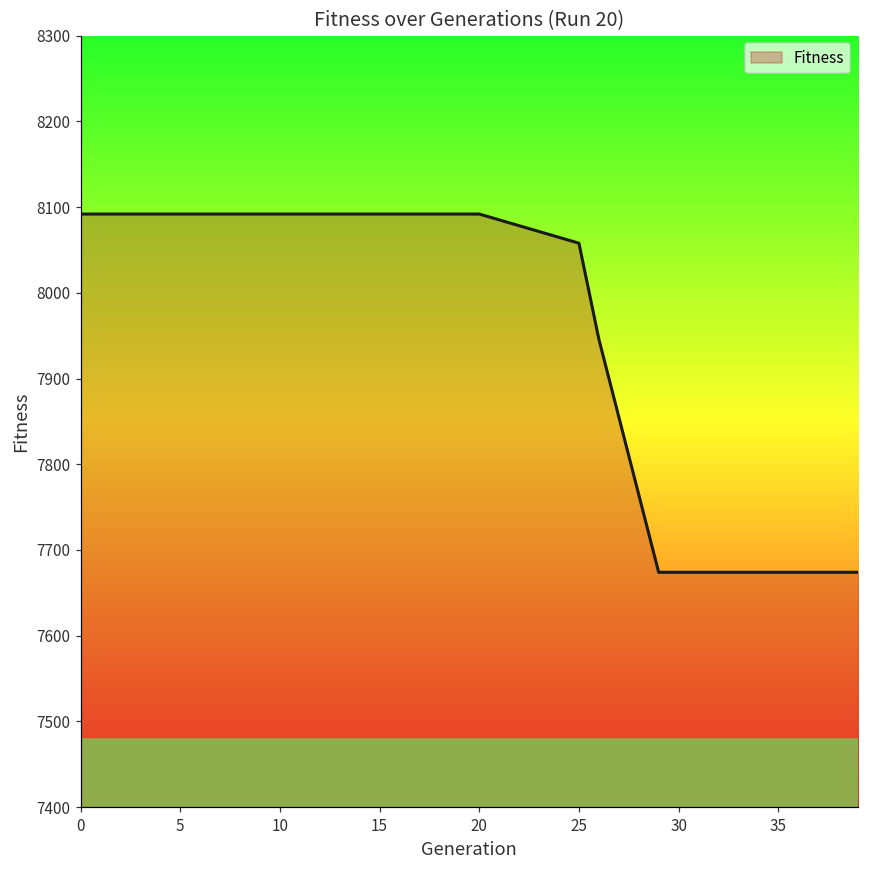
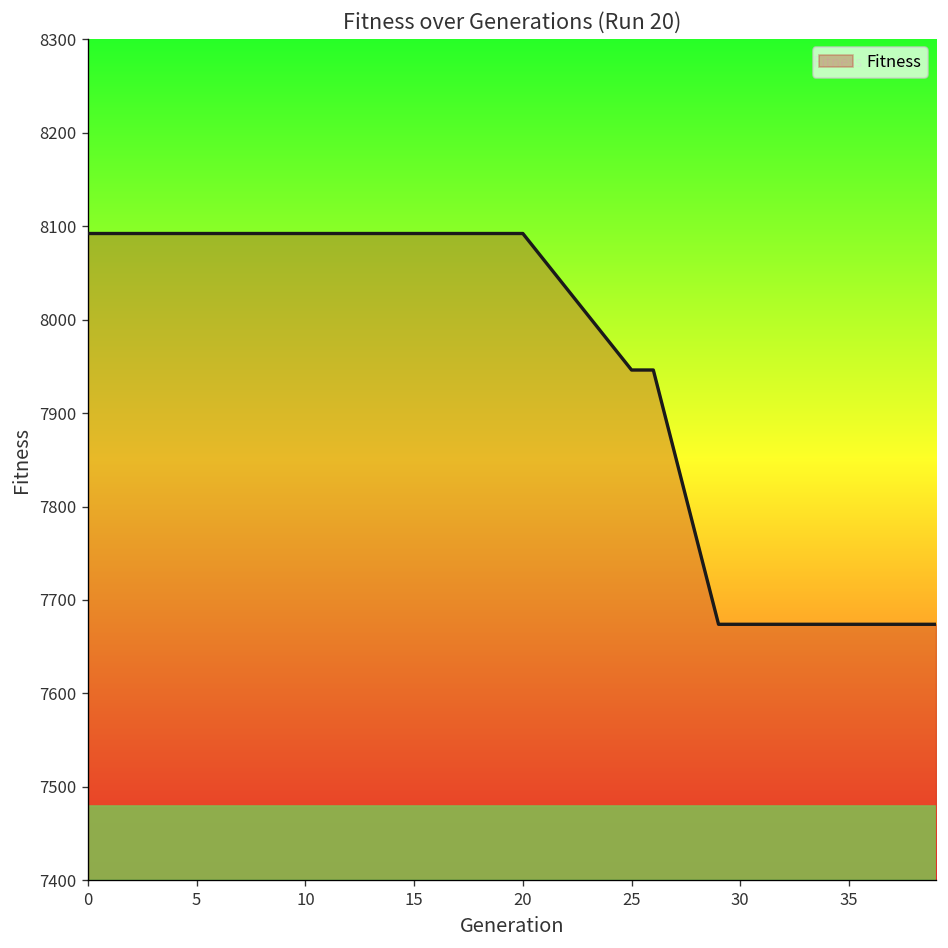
  {
    "0": 8090,
    "5": 8090,
    "10": 8090,
    "15": 8090,
    "20": 8090,
-   "25": 8060,
+   "25": 7950,
    "35": 7670
  }
